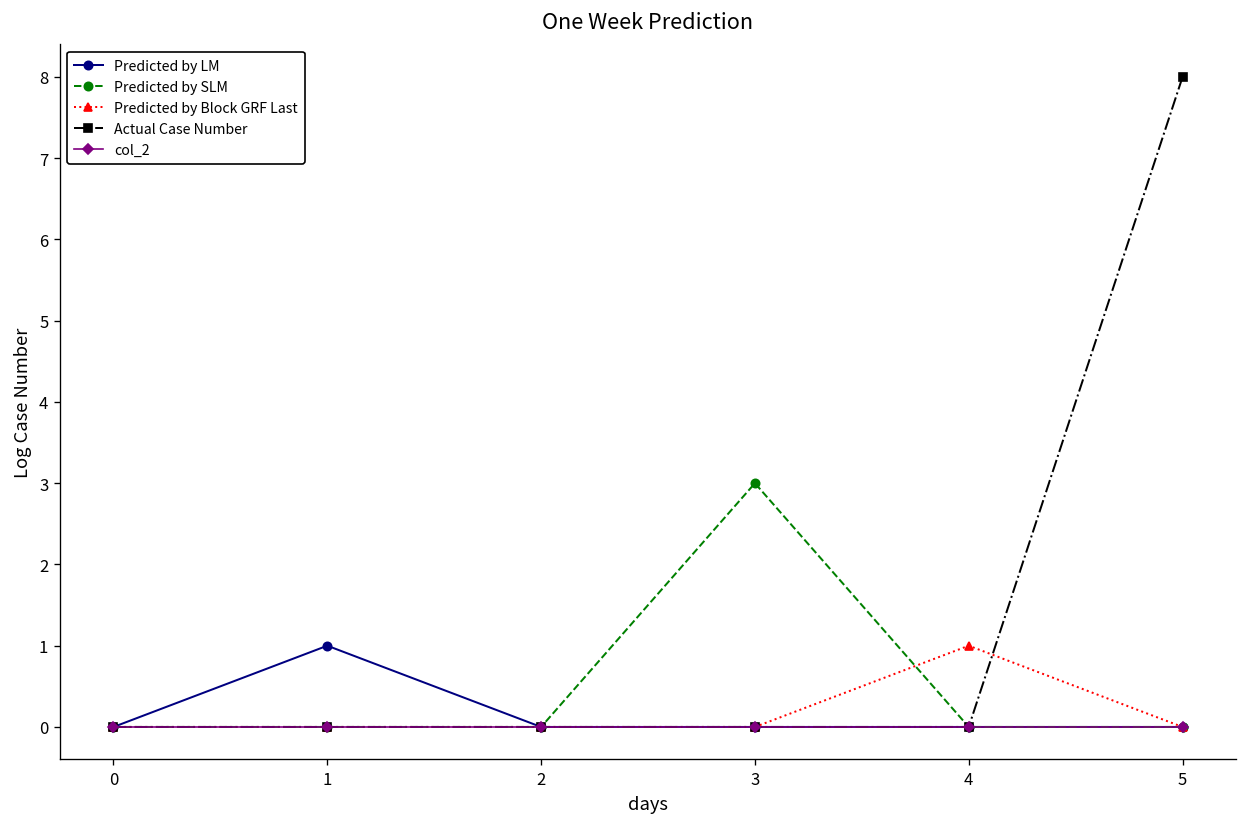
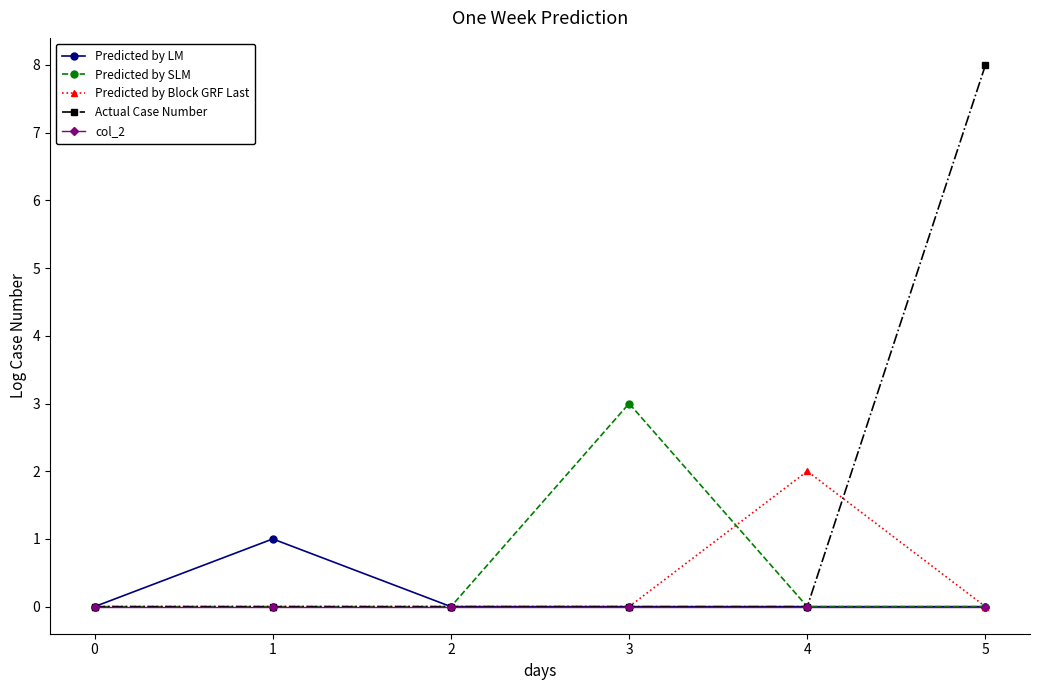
  {
    "Predicted by LM": {
      "1": 1
    },
    "Predicted by SLM": {
      "3": 3
    },
    "Predicted by Block GRF Last": {
-     "4": 1
+     "4": 2
    },
    "Actual Case Number": {
      "5": 8
    }
  }
